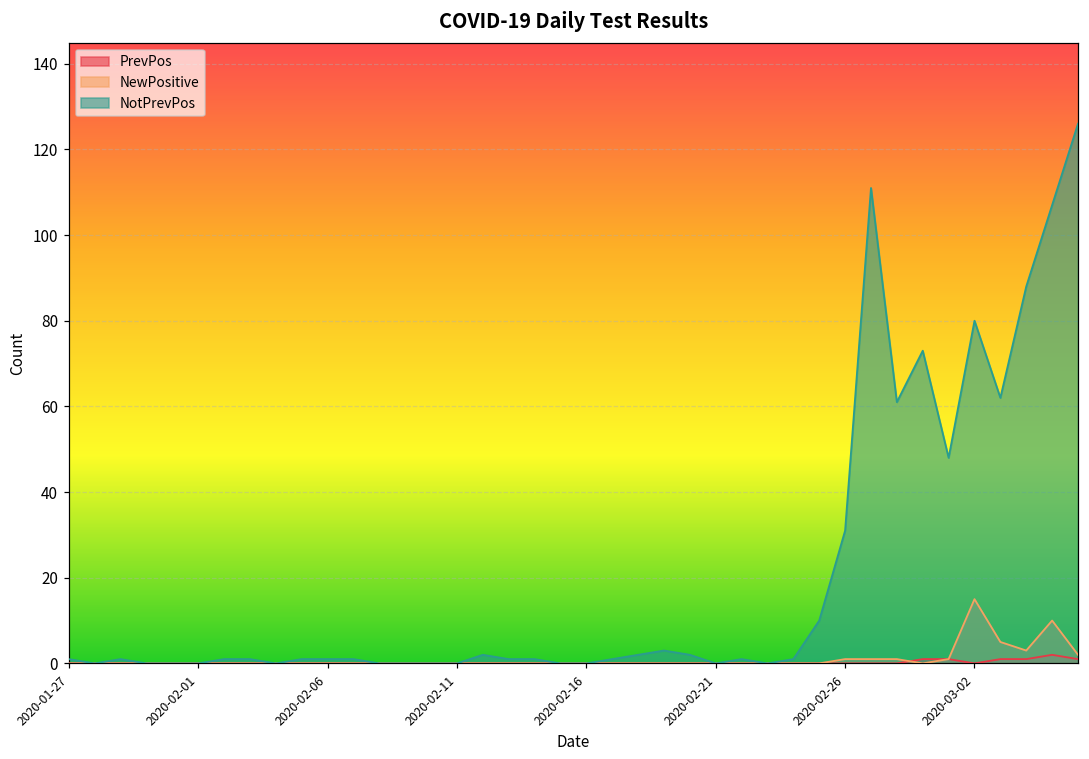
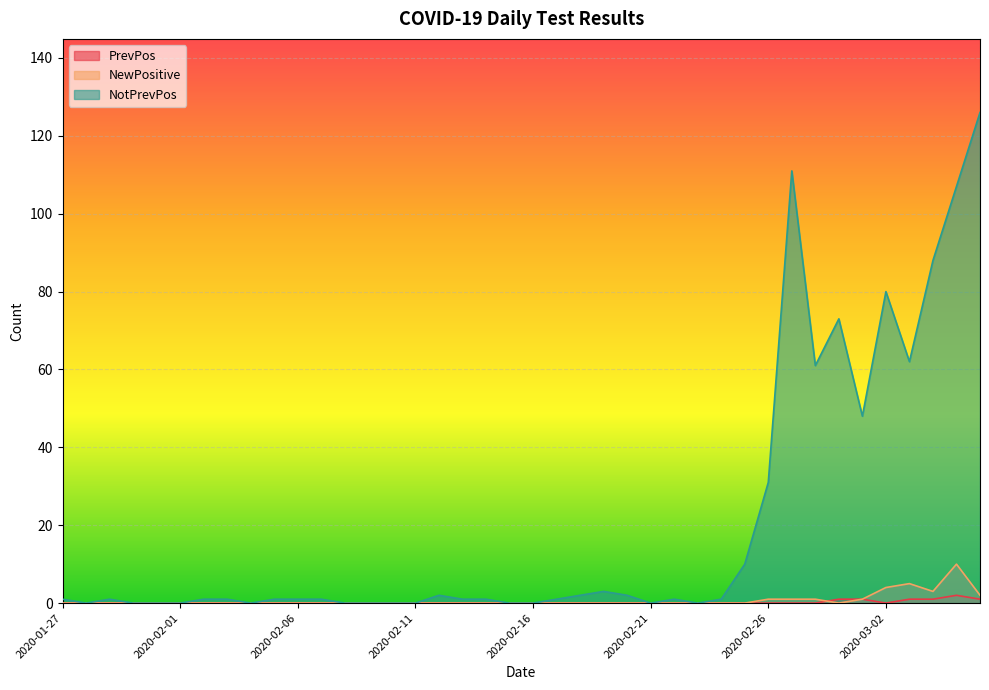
  {
    "PrevPos": {
      "2020-02-26": 0,
      "2020-03-02": 0
    },
    "NewPositive": {
      "2020-02-26": 1,
-     "2020-03-02": 15
+     "2020-03-02": 4
    },
    "NotPrevPos": {
      "2020-01-27": 1,
      "2020-02-06": 1,
      "2020-02-26": 31,
      "2020-03-02": 80
    }
  }
